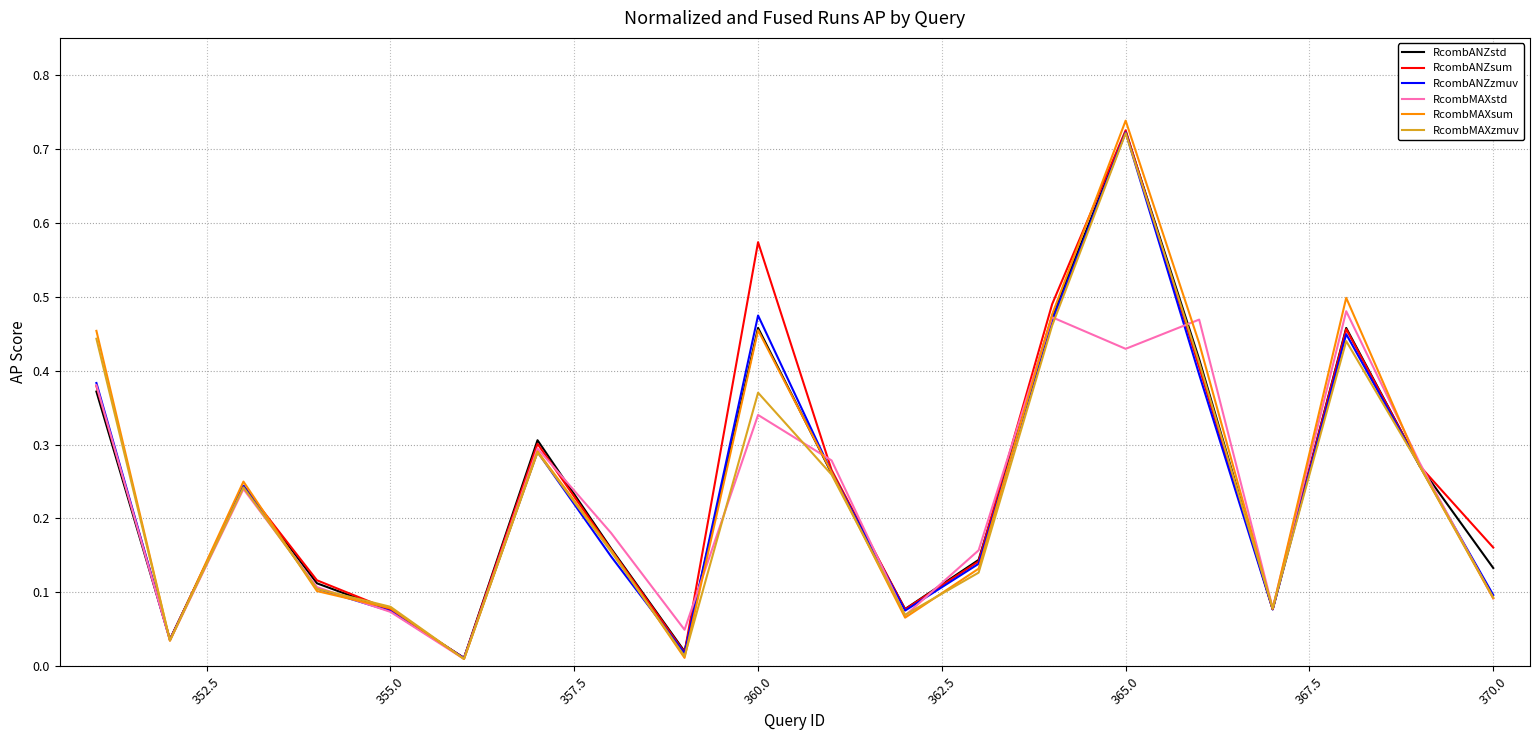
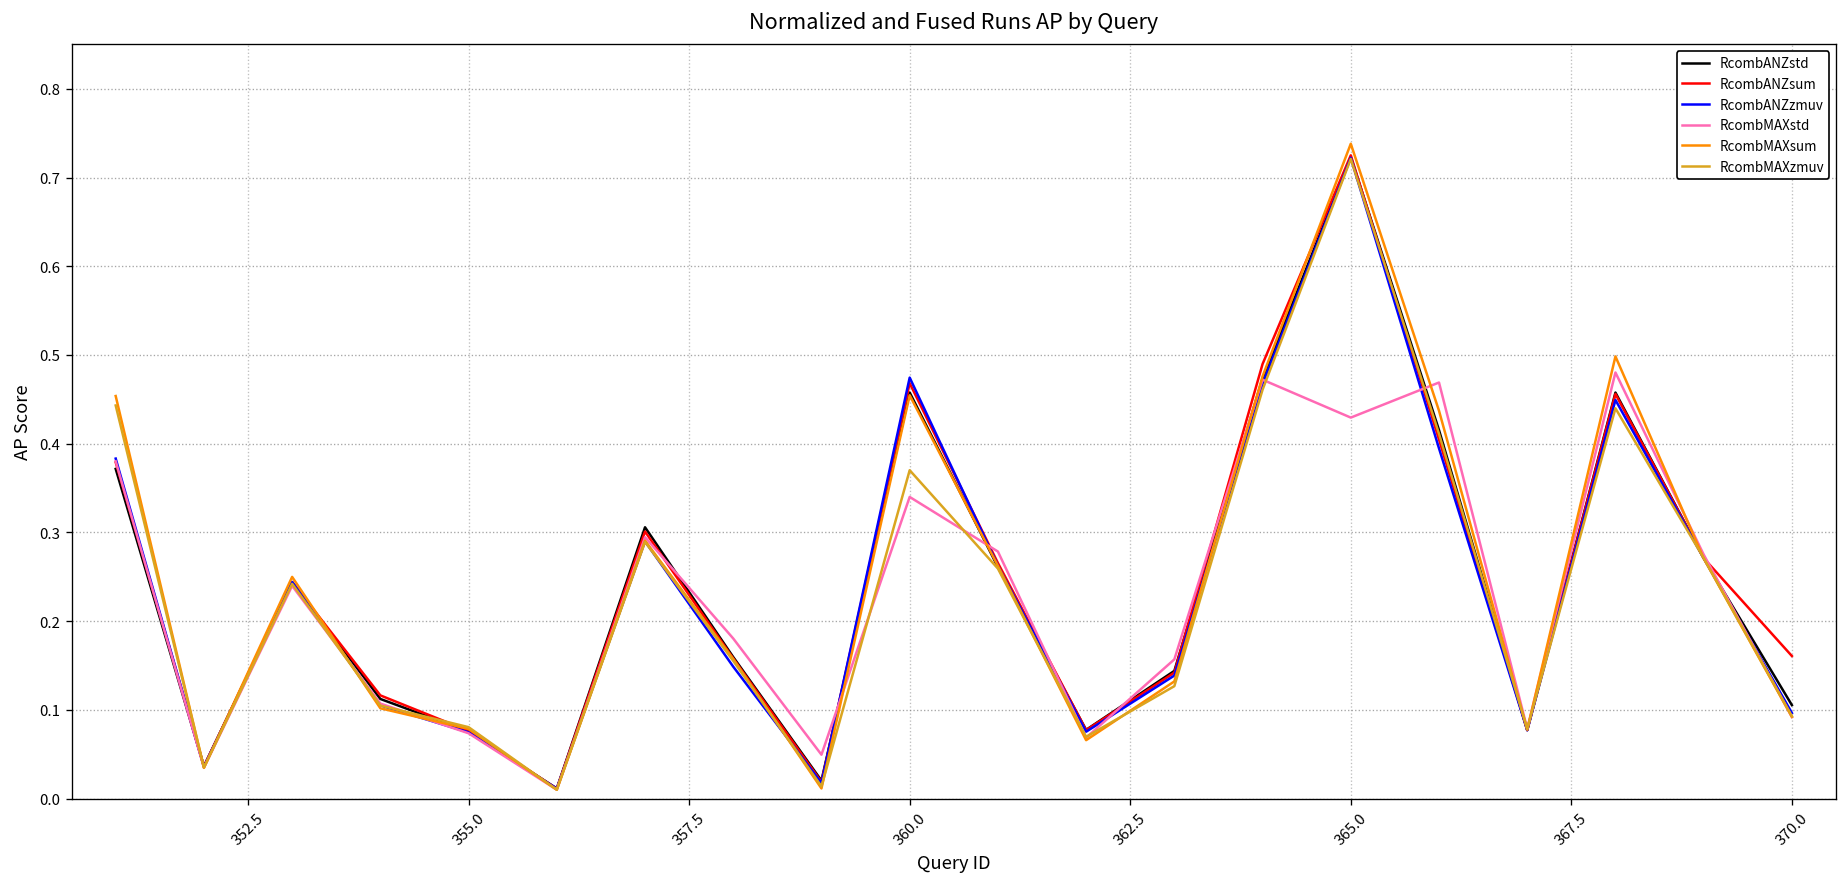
  {
    "RcombANZstd": {
-     "370.0": 0.13
+     "370.0": 0.11
    },
    "RcombANZsum": {
-     "360.0": 0.57,
+     "360.0": 0.47,
      "370.0": 0.16
    },
    "RcombANZzmuv": {
      "360.0": 0.47,
      "370.0": 0.10
    },
    "RcombMAXstd": {
      "360.0": 0.34,
      "365.0": 0.43
    }
  }
